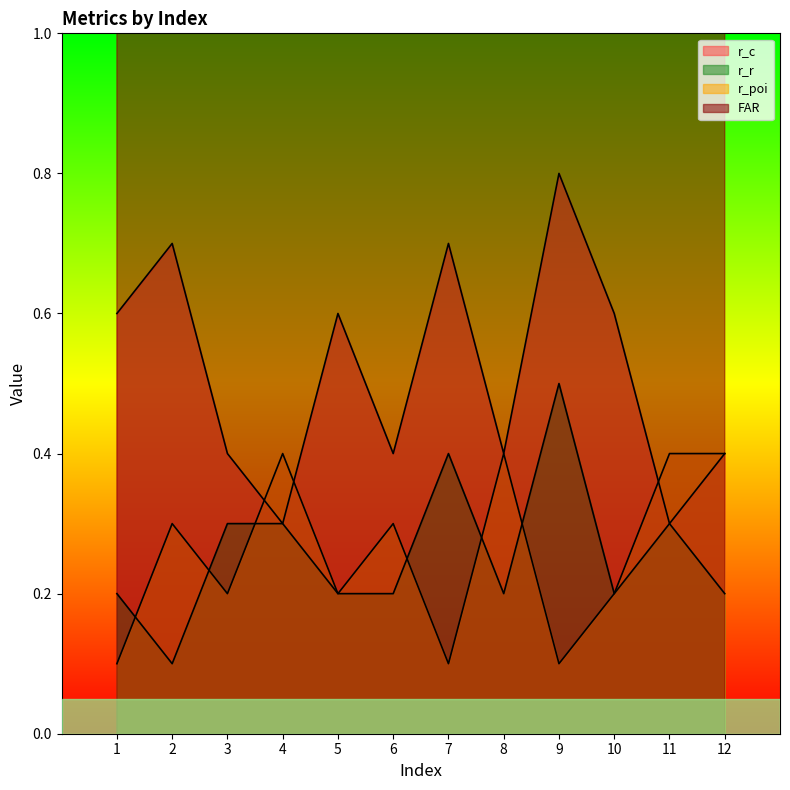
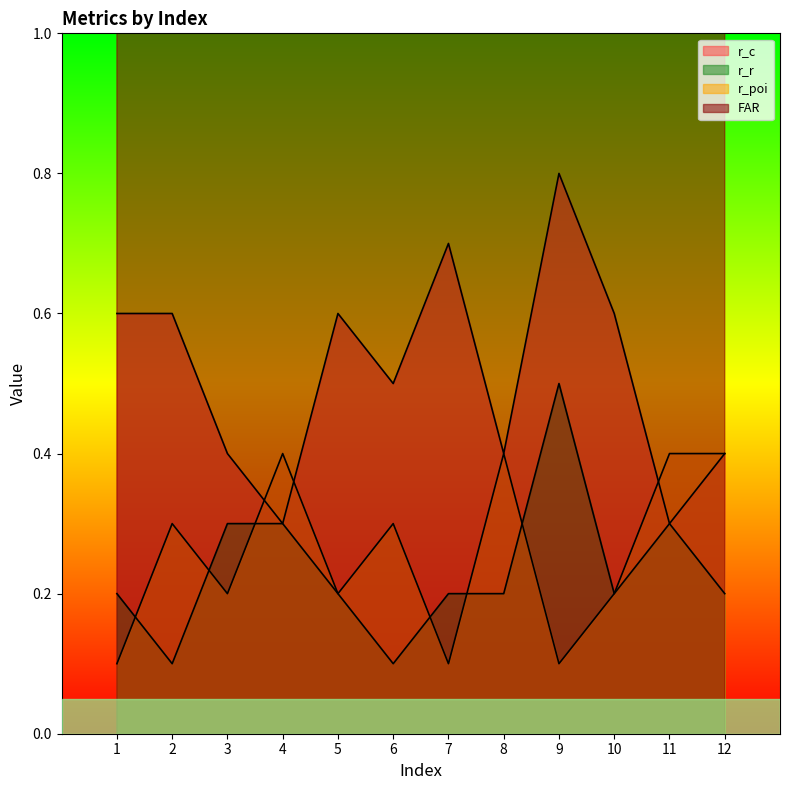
  {
    "r_c": {
      "1": 0.6,
-     "2": 0.7,
+     "2": 0.6,
      "3": 0.4,
      "5": 0.6,
-     "6": 0.4,
+     "6": 0.5,
      "7": 0.7,
      "9": 0.8,
      "10": 0.6
    },
    "r_r": {
      "1": 0.2,
      "2": 0.1,
      "3": 0.3,
-     "6": 0.2,
-     "7": 0.4,
+     "6": 0.1,
+     "7": 0.2,
      "8": 0.2,
      "9": 0.5,
      "12": 0.2
    },
    "r_poi": {
      "1": 0.1,
      "2": 0.3,
      "3": 0.2,
      "4": 0.4,
      "6": 0.3,
      "7": 0.1,
      "9": 0.1,
      "11": 0.4
    }
  }
